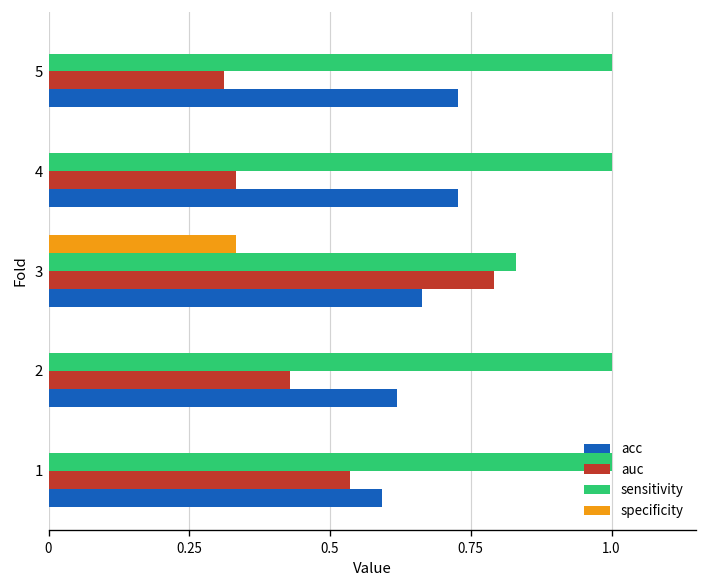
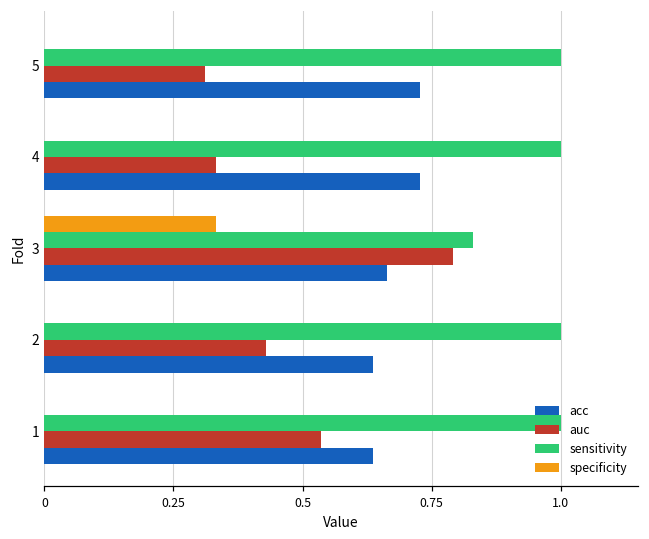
  {
    "acc": {
      "5": 0.73,
      "4": 0.73,
      "3": 0.66,
-     "2": 0.62,
-     "1": 0.59
+     "2": 0.64,
+     "1": 0.64
    },
    "auc": {
      "5": 0.31,
      "4": 0.33,
      "3": 0.79,
      "2": 0.43,
      "1": 0.54
    },
    "sensitivity": {
      "5": 1.00,
      "4": 1.00,
      "3": 0.83,
      "2": 1.00,
      "1": 1.00
    },
    "specificity": {
      "5": 0.00,
      "4": 0.00,
      "3": 0.33,
      "2": 0.00,
      "1": 0.00
    }
  }
